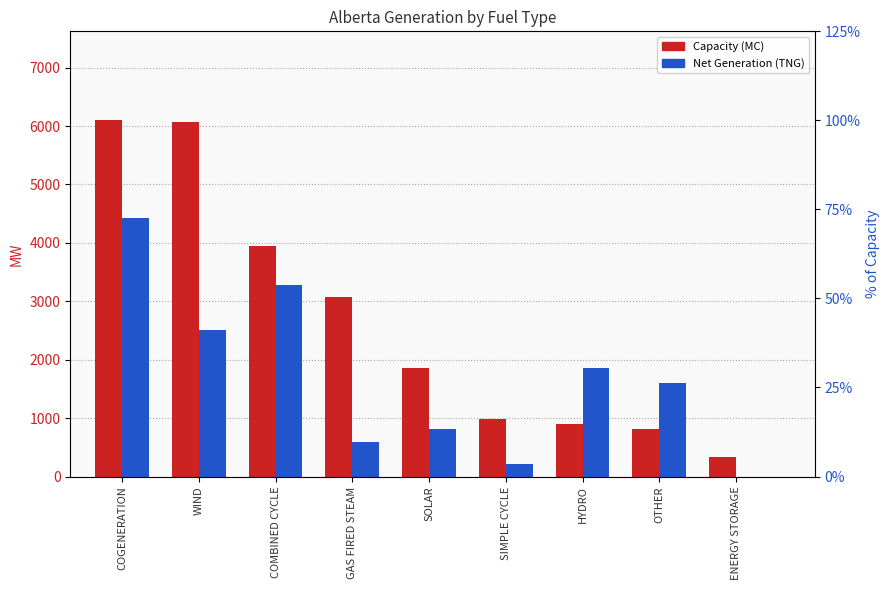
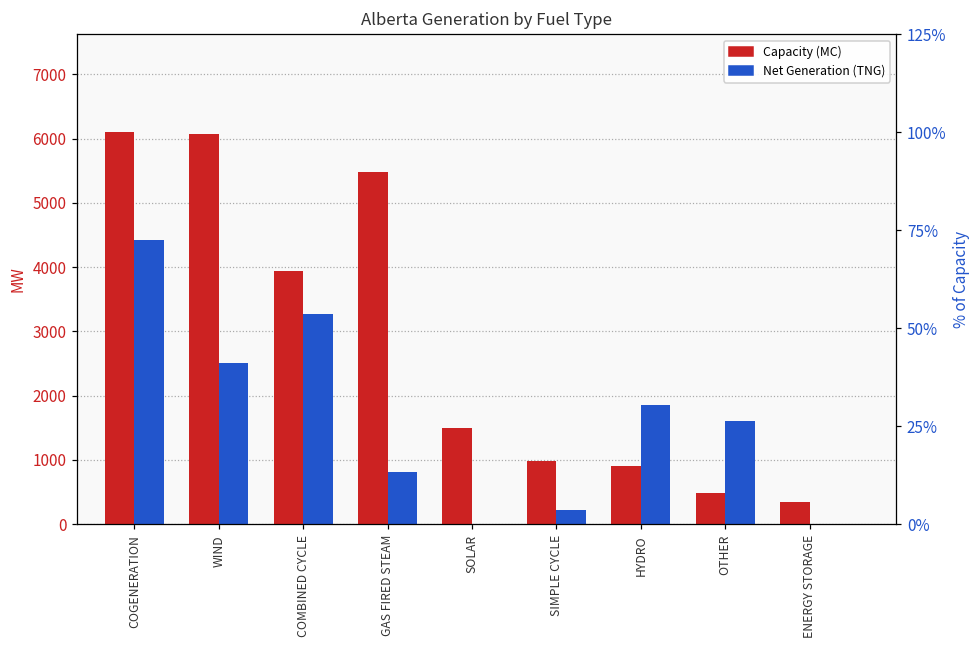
  {
    "Capacity (MC)": {
      "COGENERATION": 6100,
      "WIND": 6100,
      "COMBINED CYCLE": 3900,
-     "GAS FIRED STEAM": 3100,
-     "SOLAR": 1900,
+     "GAS FIRED STEAM": 5500,
+     "SOLAR": 1500,
      "SIMPLE CYCLE": 1000,
      "HYDRO": 900,
-     "OTHER": 800,
+     "OTHER": 500,
      "ENERGY STORAGE": 300
    },
    "Net Generation (TNG)": {
      "COGENERATION": 4400,
      "WIND": 2500,
      "COMBINED CYCLE": 3300,
-     "GAS FIRED STEAM": 600,
-     "SOLAR": 800,
+     "GAS FIRED STEAM": 800,
+     "SOLAR": 0,
      "SIMPLE CYCLE": 200,
      "HYDRO": 1900,
      "OTHER": 1600,
      "ENERGY STORAGE": 0
    }
  }
